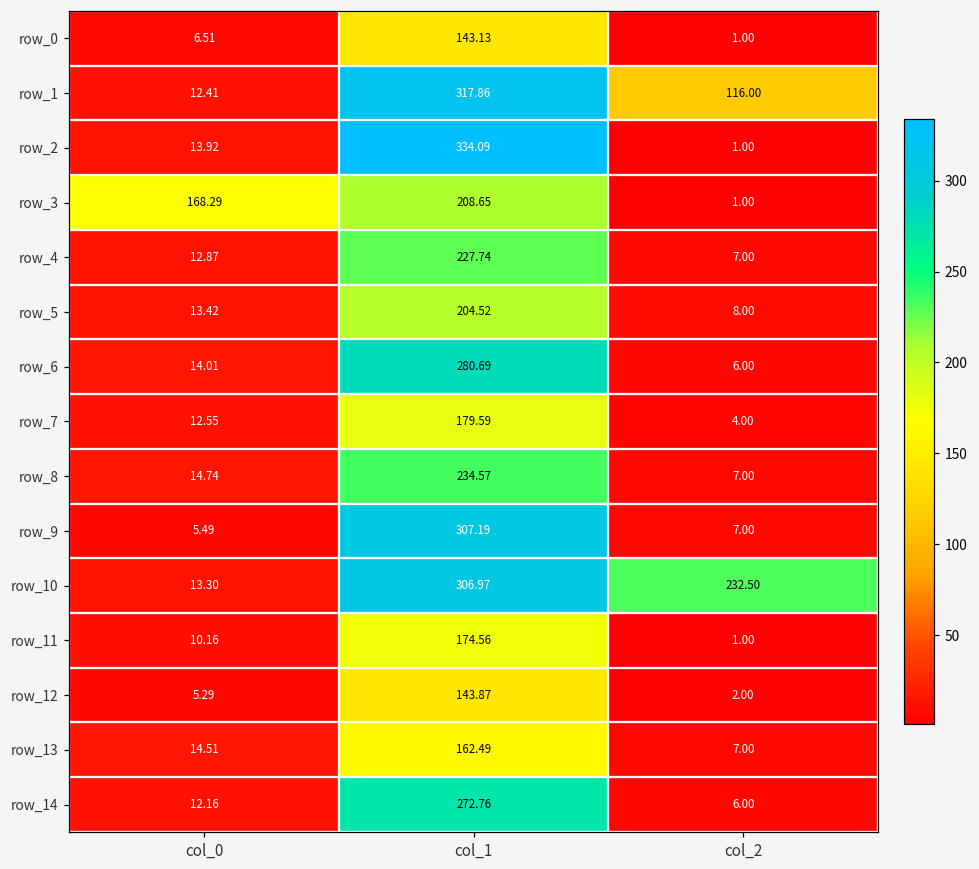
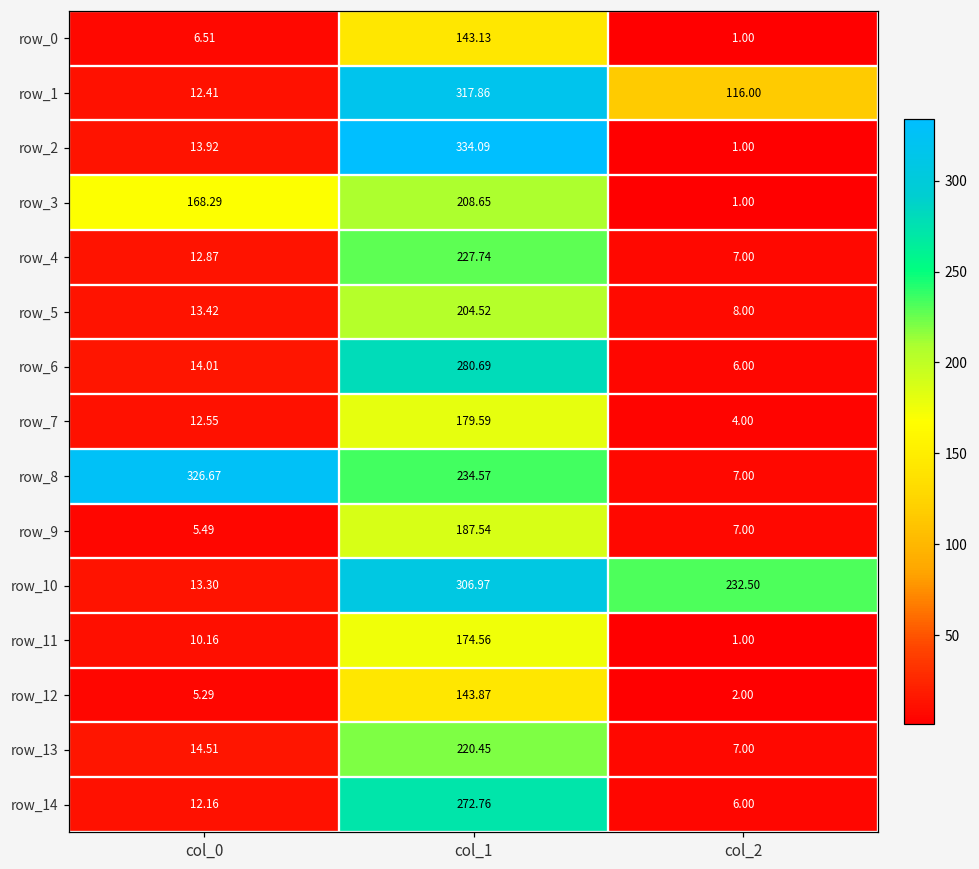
  {
    "row_0": {
      "col_0": 6.51,
      "col_1": 143.13,
      "col_2": 1.00
    },
    "row_1": {
      "col_0": 12.41,
      "col_1": 317.86,
      "col_2": 116.00
    },
    "row_2": {
      "col_0": 13.92,
      "col_1": 334.09,
      "col_2": 1.00
    },
    "row_3": {
      "col_0": 168.29,
      "col_1": 208.65,
      "col_2": 1.00
    },
    "row_4": {
      "col_0": 12.87,
      "col_1": 227.74,
      "col_2": 7.00
    },
    "row_5": {
      "col_0": 13.42,
      "col_1": 204.52,
      "col_2": 8.00
    },
    "row_6": {
      "col_0": 14.01,
      "col_1": 280.69,
      "col_2": 6.00
    },
    "row_7": {
      "col_0": 12.55,
      "col_1": 179.59,
      "col_2": 4.00
    },
    "row_8": {
-     "col_0": 14.74,
+     "col_0": 326.67,
      "col_1": 234.57,
      "col_2": 7.00
    },
    "row_9": {
      "col_0": 5.49,
-     "col_1": 307.19,
+     "col_1": 187.54,
      "col_2": 7.00
    },
    "row_10": {
      "col_0": 13.30,
      "col_1": 306.97,
      "col_2": 232.50
    },
    "row_11": {
      "col_0": 10.16,
      "col_1": 174.56,
      "col_2": 1.00
    },
    "row_12": {
      "col_0": 5.29,
      "col_1": 143.87,
      "col_2": 2.00
    },
    "row_13": {
      "col_0": 14.51,
-     "col_1": 162.49,
+     "col_1": 220.45,
      "col_2": 7.00
    },
    "row_14": {
      "col_0": 12.16,
      "col_1": 272.76,
      "col_2": 6.00
    }
  }
